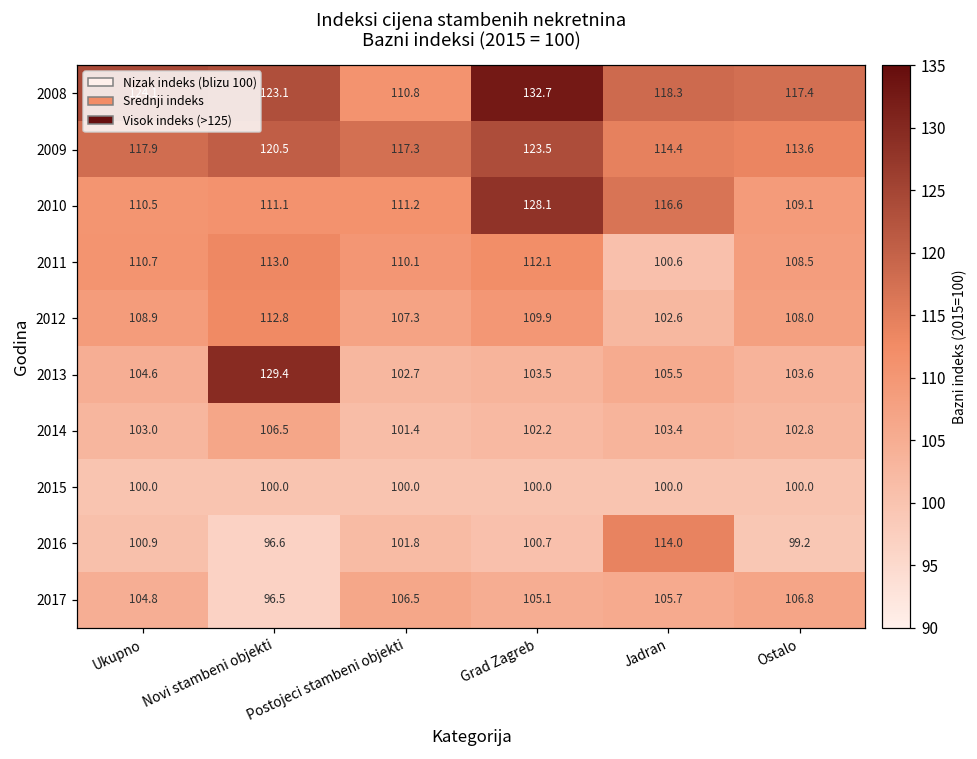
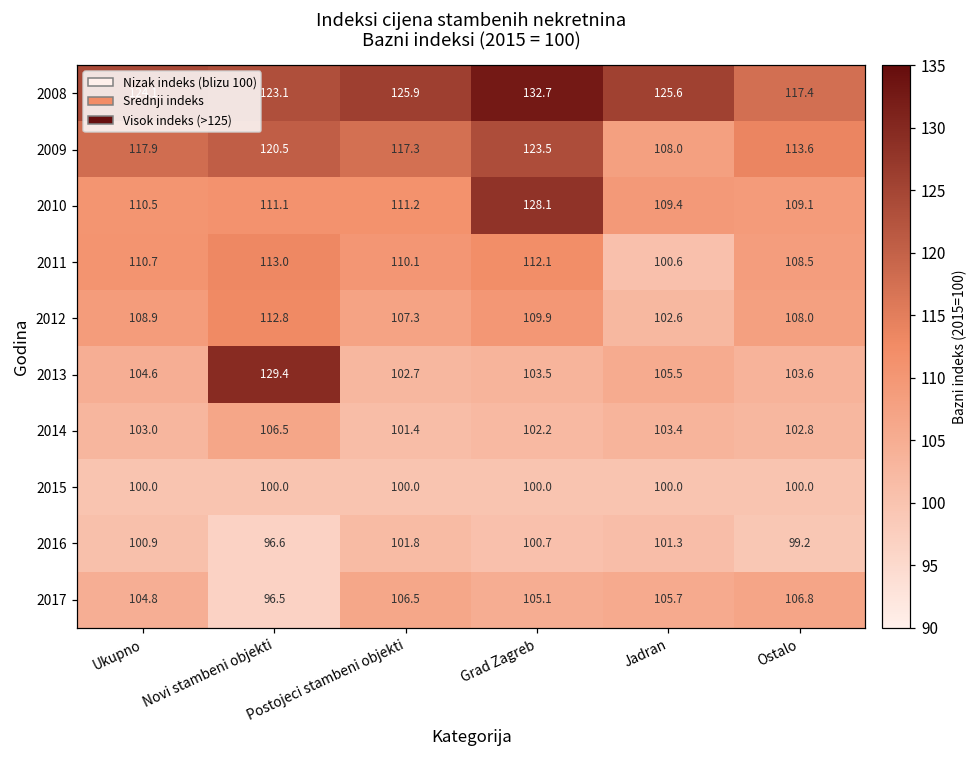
  {
    "2008": {
-     "Postojeci stambeni objekti": 110.8,
+     "Postojeci stambeni objekti": 125.9,
      "Grad Zagreb": 132.7,
-     "Jadran": 118.3,
+     "Jadran": 125.6,
      "Ostalo": 117.4
    },
    "2009": {
      "Ukupno": 117.9,
      "Novi stambeni objekti": 120.5,
      "Postojeci stambeni objekti": 117.3,
      "Grad Zagreb": 123.5,
-     "Jadran": 114.4,
+     "Jadran": 108.0,
      "Ostalo": 113.6
    },
    "2010": {
      "Ukupno": 110.5,
      "Novi stambeni objekti": 111.1,
      "Postojeci stambeni objekti": 111.2,
      "Grad Zagreb": 128.1,
-     "Jadran": 116.6,
+     "Jadran": 109.4,
      "Ostalo": 109.1
    },
    "2011": {
      "Ukupno": 110.7,
      "Novi stambeni objekti": 113.0,
      "Postojeci stambeni objekti": 110.1,
      "Grad Zagreb": 112.1,
      "Jadran": 100.6,
      "Ostalo": 108.5
    },
    "2012": {
      "Ukupno": 108.9,
      "Novi stambeni objekti": 112.8,
      "Postojeci stambeni objekti": 107.3,
      "Grad Zagreb": 109.9,
      "Jadran": 102.6,
      "Ostalo": 108.0
    },
    "2013": {
      "Ukupno": 104.6,
      "Novi stambeni objekti": 129.4,
      "Postojeci stambeni objekti": 102.7,
      "Grad Zagreb": 103.5,
      "Jadran": 105.5,
      "Ostalo": 103.6
    },
    "2014": {
      "Ukupno": 103.0,
      "Novi stambeni objekti": 106.5,
      "Postojeci stambeni objekti": 101.4,
      "Grad Zagreb": 102.2,
      "Jadran": 103.4,
      "Ostalo": 102.8
    },
    "2015": {
      "Ukupno": 100.0,
      "Novi stambeni objekti": 100.0,
      "Postojeci stambeni objekti": 100.0,
      "Grad Zagreb": 100.0,
      "Jadran": 100.0,
      "Ostalo": 100.0
    },
    "2016": {
      "Ukupno": 100.9,
      "Novi stambeni objekti": 96.6,
      "Postojeci stambeni objekti": 101.8,
      "Grad Zagreb": 100.7,
-     "Jadran": 114.0,
+     "Jadran": 101.3,
      "Ostalo": 99.2
    },
    "2017": {
      "Ukupno": 104.8,
      "Novi stambeni objekti": 96.5,
      "Postojeci stambeni objekti": 106.5,
      "Grad Zagreb": 105.1,
      "Jadran": 105.7,
      "Ostalo": 106.8
    }
  }
